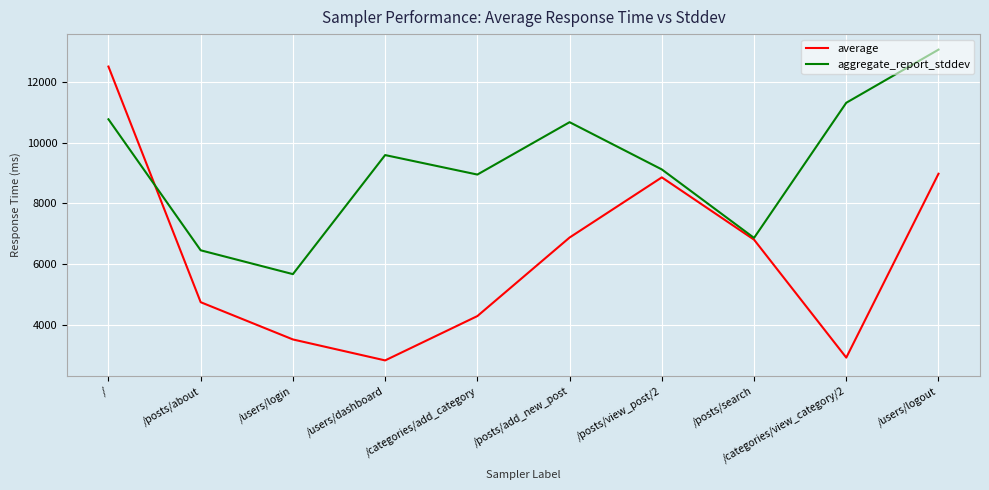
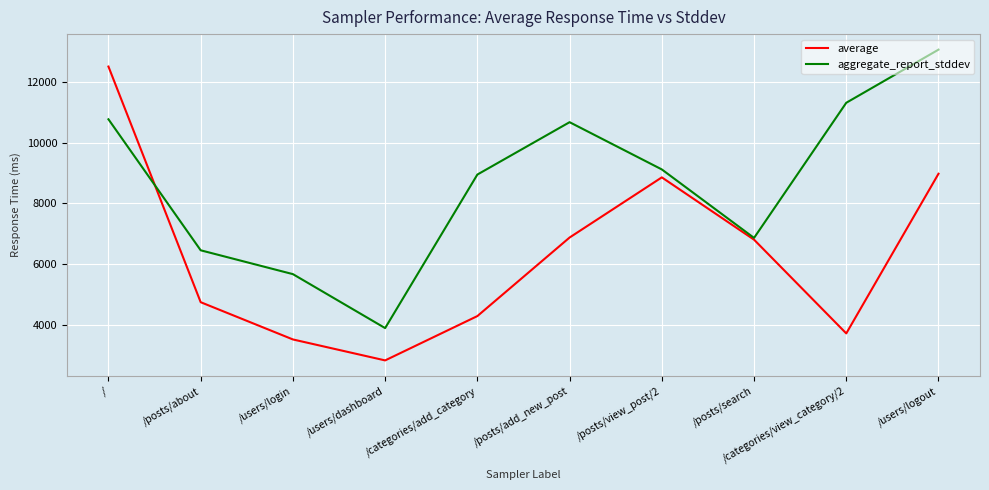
  {
    "average": {
      "/": 12500,
      "/posts/about": 4800,
      "/users/login": 3500,
      "/users/dashboard": 2800,
      "/categories/add_category": 4300,
      "/posts/add_new_post": 6900,
      "/posts/view_post/2": 8900,
-     "/categories/view_category/2": 2900,
+     "/categories/view_category/2": 3700,
      "/users/logout": 9000
    },
    "aggregate_report_stddev": {
      "/": 10800,
      "/posts/about": 6500,
      "/users/login": 5700,
-     "/users/dashboard": 9600,
+     "/users/dashboard": 3900,
      "/categories/add_category": 8900,
      "/posts/add_new_post": 10700,
      "/posts/view_post/2": 9100,
      "/categories/view_category/2": 11300
    }
  }
